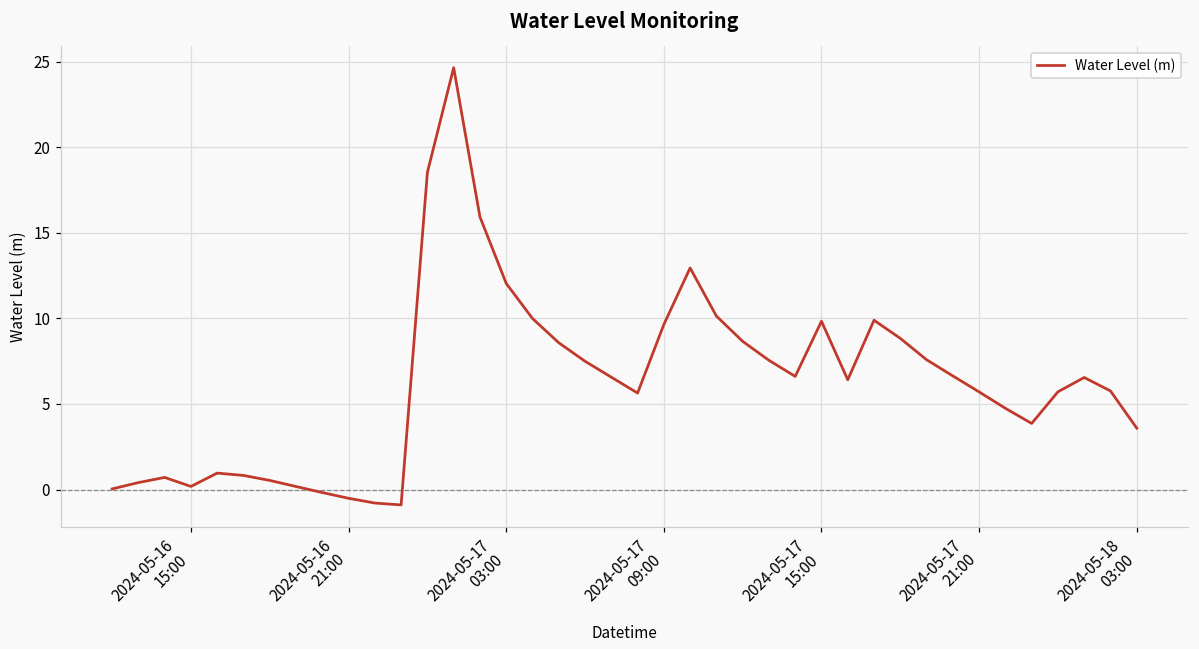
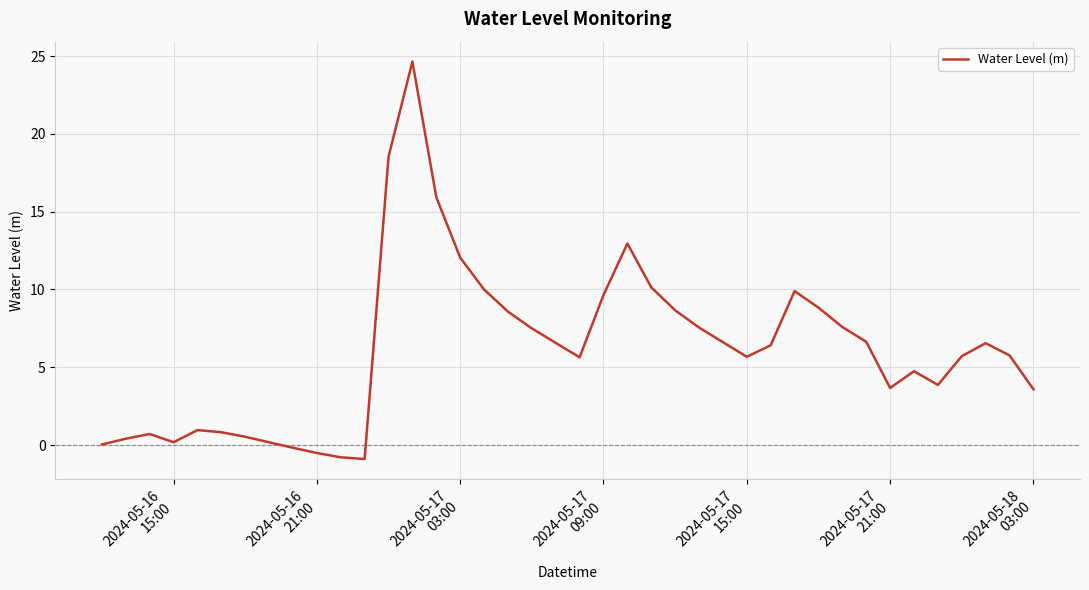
  {
    "2024-05-16 15:00": 0.2,
    "2024-05-16 21:00": -0.5,
    "2024-05-17 03:00": 12.0,
    "2024-05-17 09:00": 9.6,
-   "2024-05-17 15:00": 9.8,
-   "2024-05-17 21:00": 5.7,
+   "2024-05-17 15:00": 5.7,
+   "2024-05-17 21:00": 3.7,
    "2024-05-18 03:00": 3.6
  }
